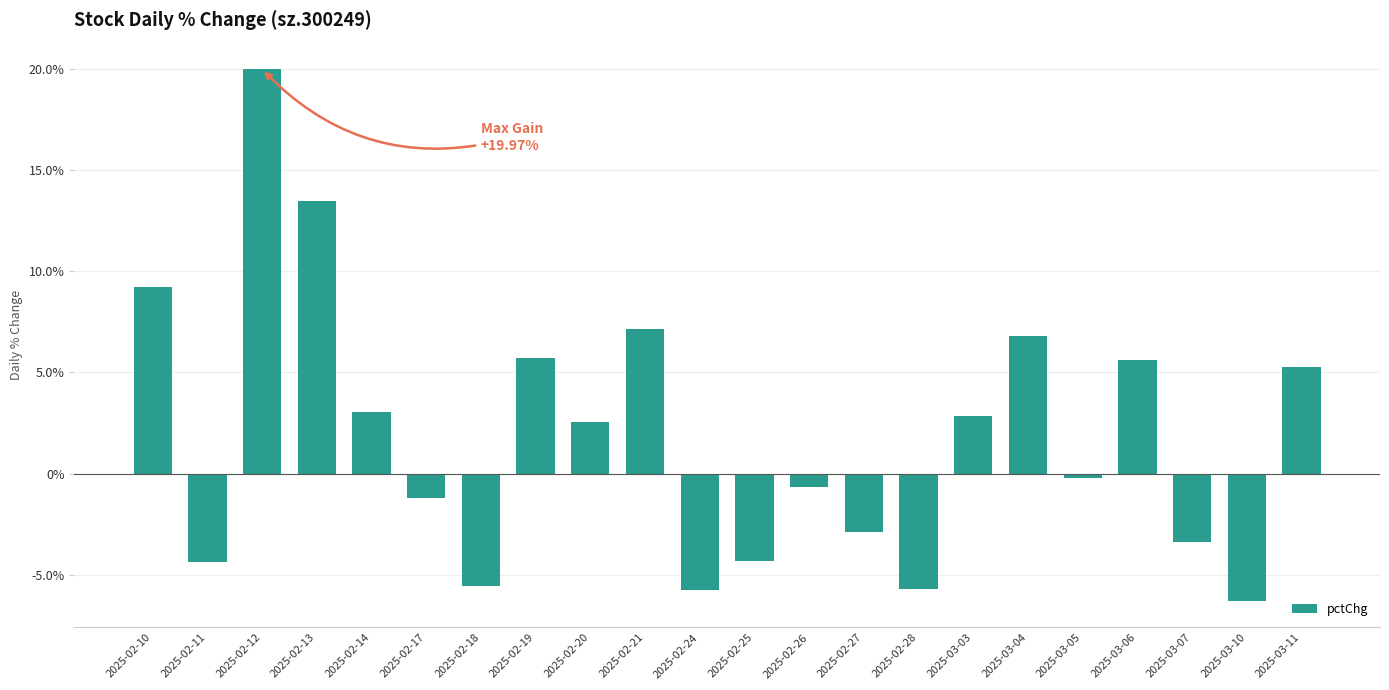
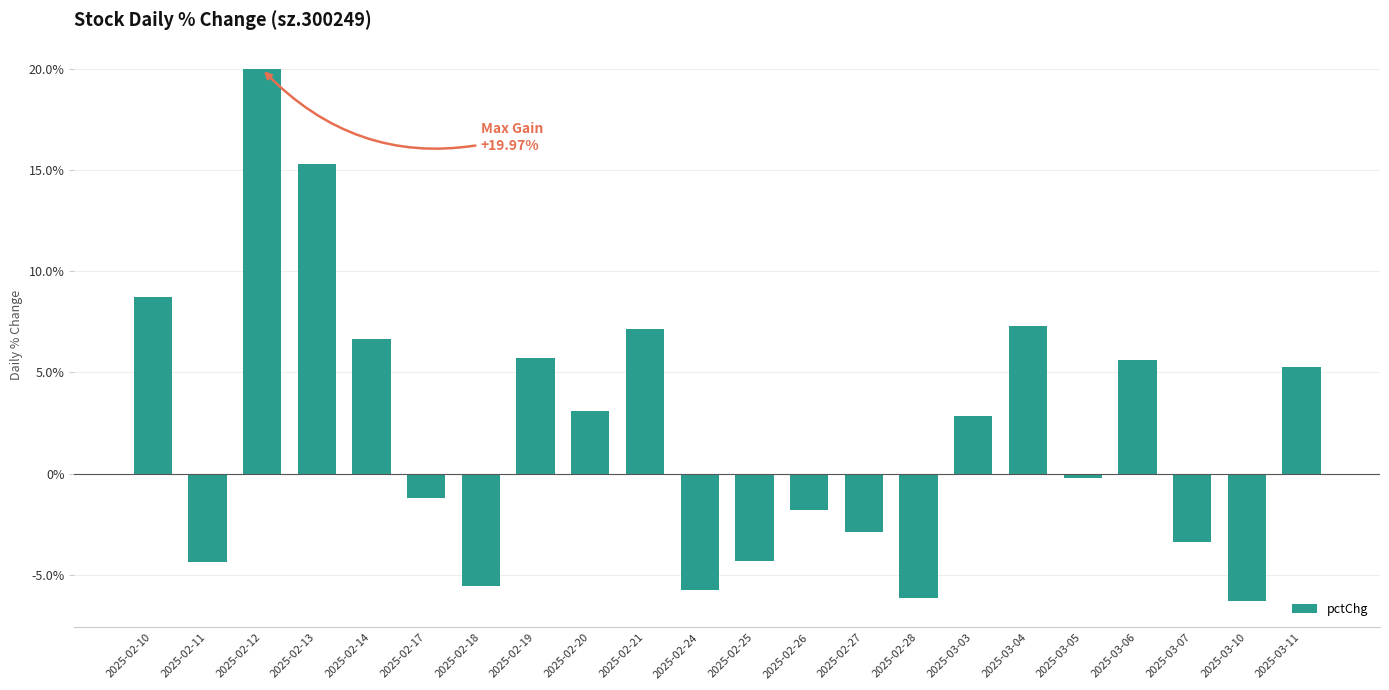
  {
-   "2025-02-10": "9.2%",
+   "2025-02-10": "8.7%",
    "2025-02-11": "-4.4%",
-   "2025-02-13": "13.5%",
-   "2025-02-14": "3.0%",
+   "2025-02-13": "15.3%",
+   "2025-02-14": "6.7%",
    "2025-02-17": "-1.2%",
    "2025-02-18": "-5.5%",
    "2025-02-19": "5.7%",
-   "2025-02-20": "2.6%",
+   "2025-02-20": "3.1%",
    "2025-02-21": "7.1%",
    "2025-02-24": "-5.8%",
    "2025-02-25": "-4.3%",
-   "2025-02-26": "-0.7%",
+   "2025-02-26": "-1.8%",
    "2025-02-27": "-2.9%",
-   "2025-02-28": "-5.7%",
+   "2025-02-28": "-6.1%",
    "2025-03-03": "2.8%",
-   "2025-03-04": "6.8%",
+   "2025-03-04": "7.3%",
    "2025-03-05": "-0.2%",
    "2025-03-06": "5.6%",
    "2025-03-07": "-3.3%",
    "2025-03-10": "-6.3%",
    "2025-03-11": "5.3%"
  }
